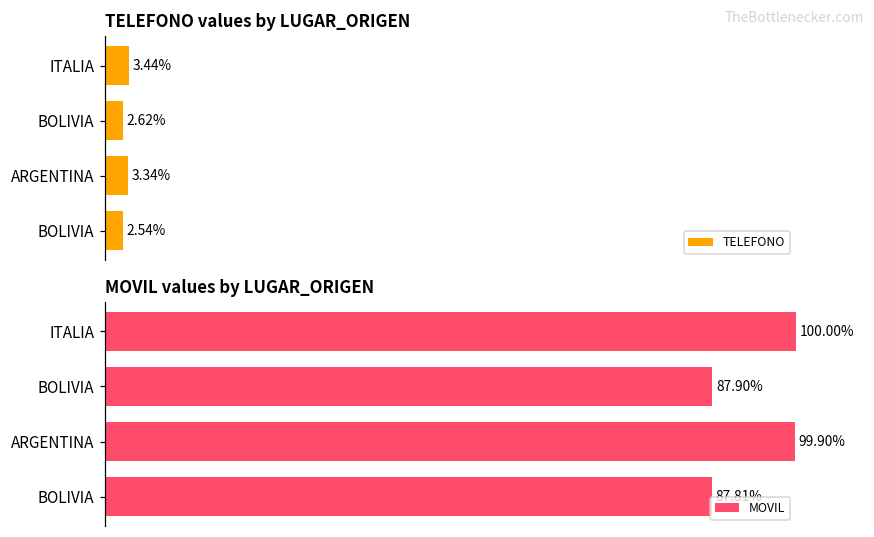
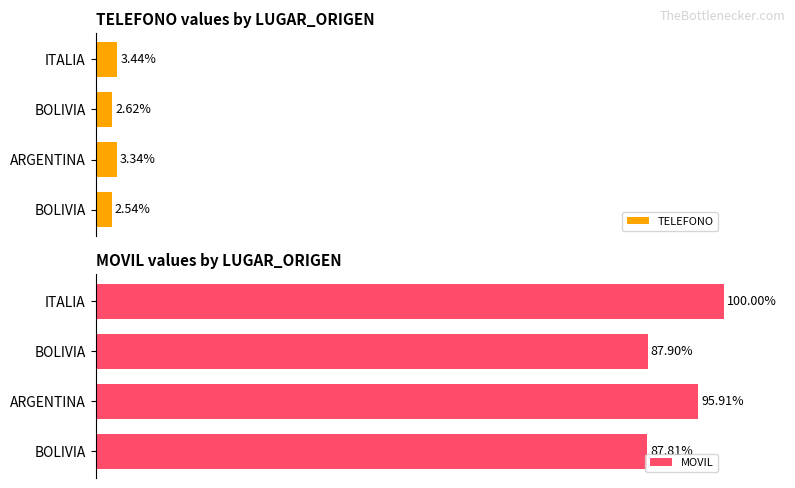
  {
    "TELEFONO values by LUGAR_ORIGEN": {
      "ITALIA": "3.44%",
      "ARGENTINA": "3.34%"
    },
    "MOVIL values by LUGAR_ORIGEN": {
      "ITALIA": "100.00%",
-     "ARGENTINA": "99.90%"
+     "ARGENTINA": "95.91%"
    }
  }
